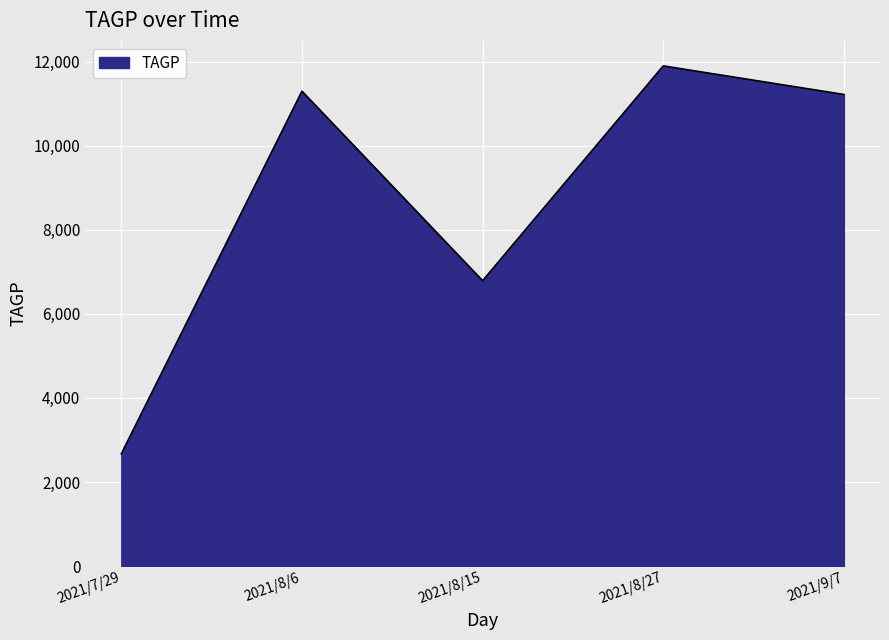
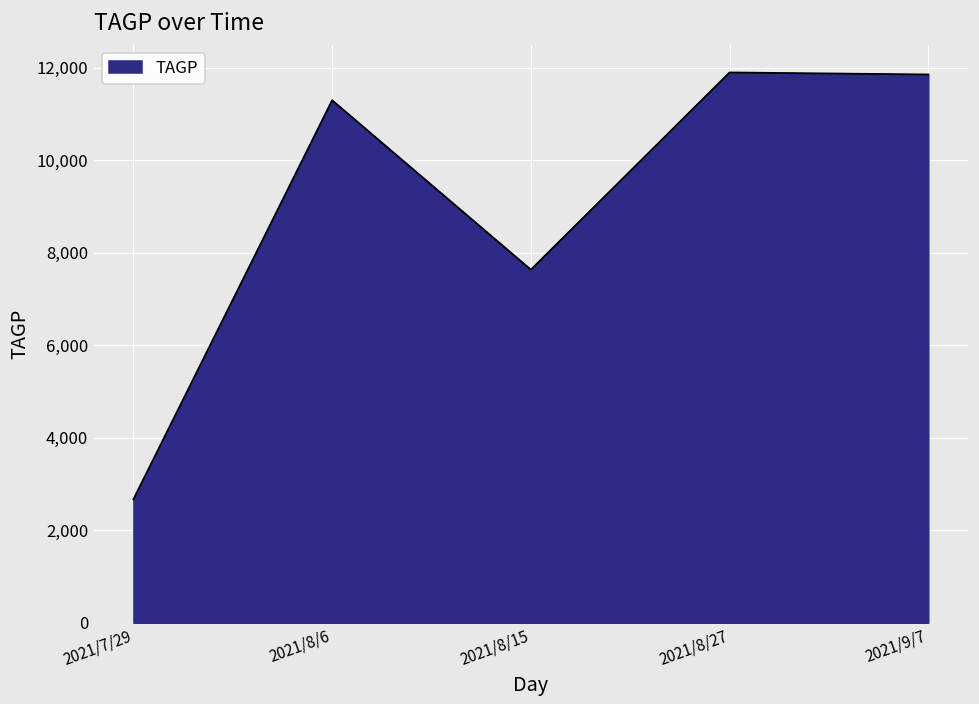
  {
    "2021/7/29": "2,700",
    "2021/8/6": "11,300",
-   "2021/8/15": "6,800",
+   "2021/8/15": "7,600",
    "2021/8/27": "11,900",
-   "2021/9/7": "11,200"
+   "2021/9/7": "11,900"
  }
